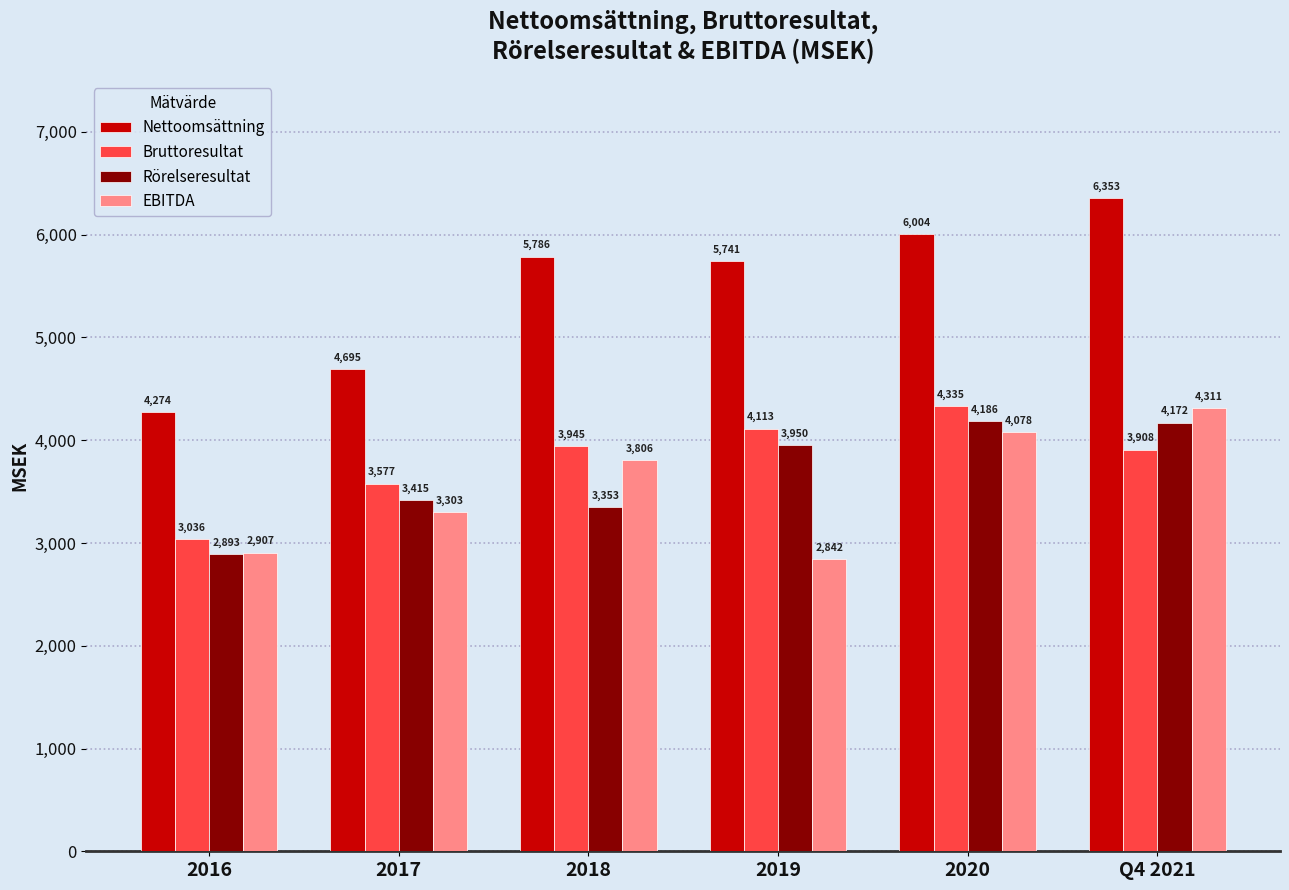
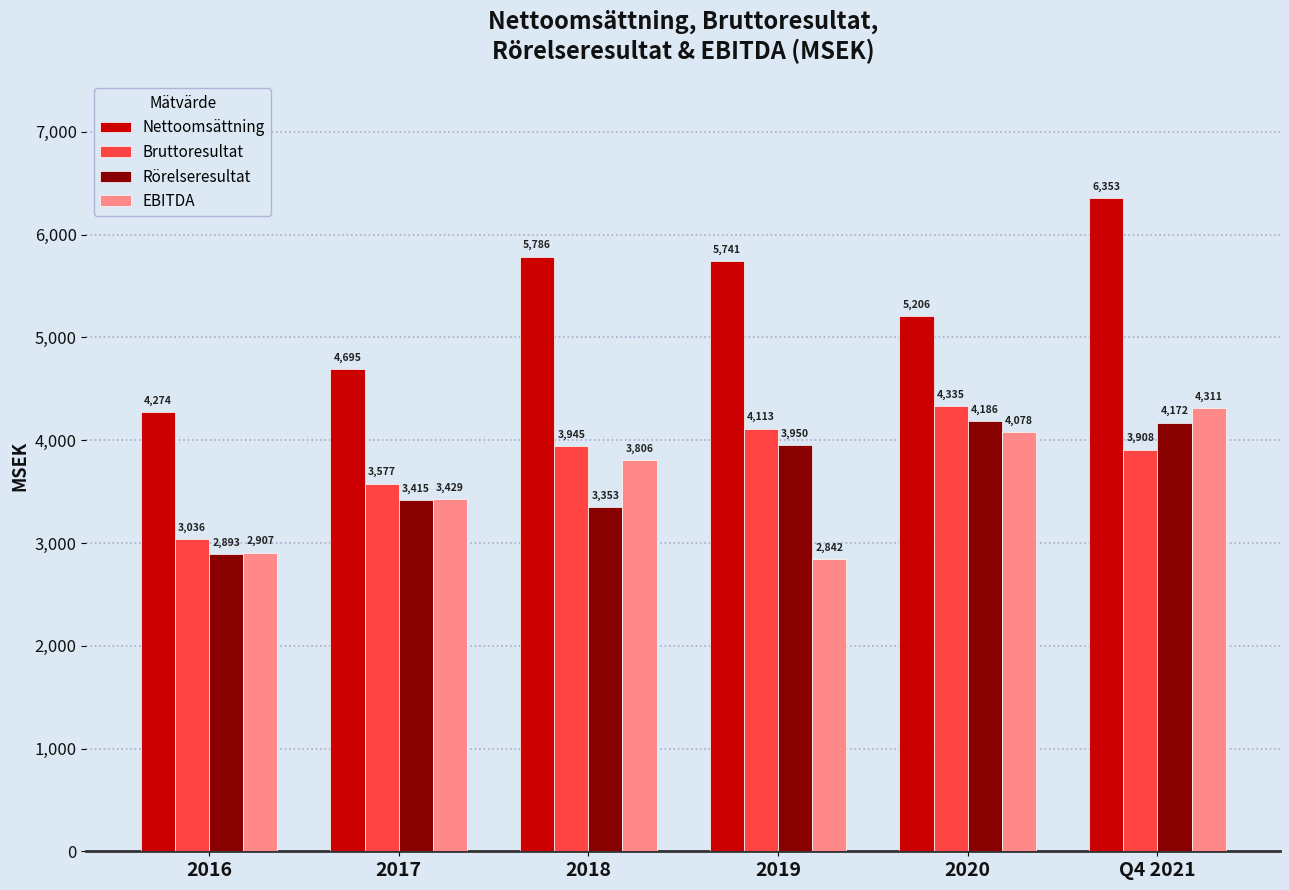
  {
    "Nettoomsättning": {
      "2016": "4,274",
      "2017": "4,695",
      "2018": "5,786",
      "2019": "5,741",
-     "2020": "6,004",
+     "2020": "5,206",
      "Q4 2021": "6,353"
    },
    "Bruttoresultat": {
      "2016": "3,036",
      "2017": "3,577",
      "2018": "3,945",
      "2019": "4,113",
      "2020": "4,335",
      "Q4 2021": "3,908"
    },
    "Rörelseresultat": {
      "2016": "2,893",
      "2017": "3,415",
      "2018": "3,353",
      "2019": "3,950",
      "2020": "4,186",
      "Q4 2021": "4,172"
    },
    "EBITDA": {
      "2016": "2,907",
-     "2017": "3,303",
+     "2017": "3,429",
      "2018": "3,806",
      "2019": "2,842",
      "2020": "4,078",
      "Q4 2021": "4,311"
    }
  }
